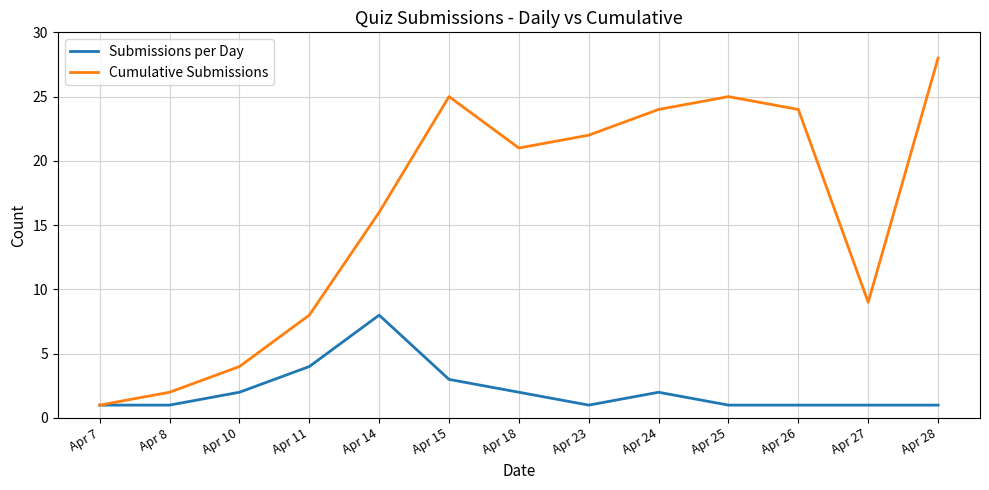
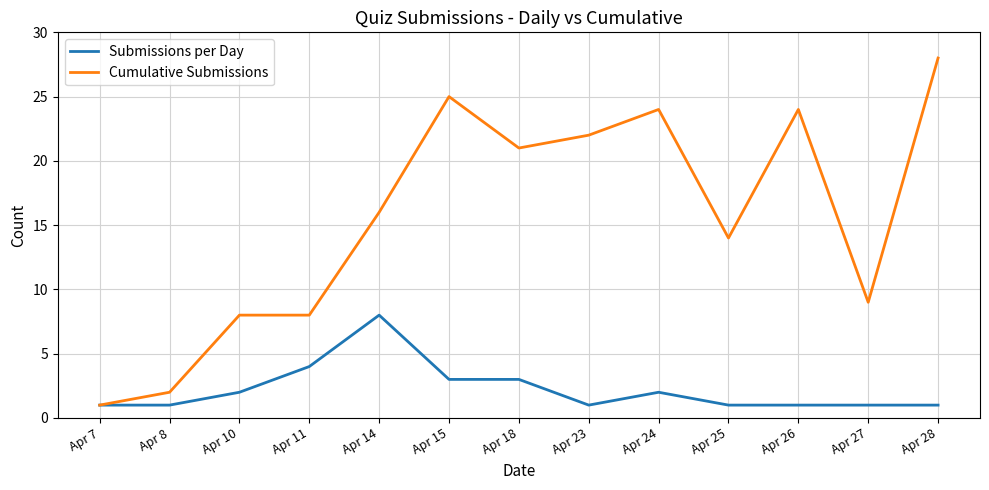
  {
    "Submissions per Day": {
      "Apr 8": 1,
      "Apr 10": 2,
      "Apr 11": 4,
      "Apr 14": 8,
      "Apr 15": 3,
-     "Apr 18": 2,
+     "Apr 18": 3,
      "Apr 23": 1,
      "Apr 24": 2,
      "Apr 25": 1,
      "Apr 26": 1,
      "Apr 27": 1,
      "Apr 28": 1
    },
    "Cumulative Submissions": {
      "Apr 8": 2,
-     "Apr 10": 4,
+     "Apr 10": 8,
      "Apr 11": 8,
      "Apr 14": 16,
      "Apr 15": 25,
      "Apr 18": 21,
      "Apr 23": 22,
      "Apr 24": 24,
-     "Apr 25": 25,
+     "Apr 25": 14,
      "Apr 26": 24,
      "Apr 27": 9,
      "Apr 28": 28
    }
  }
